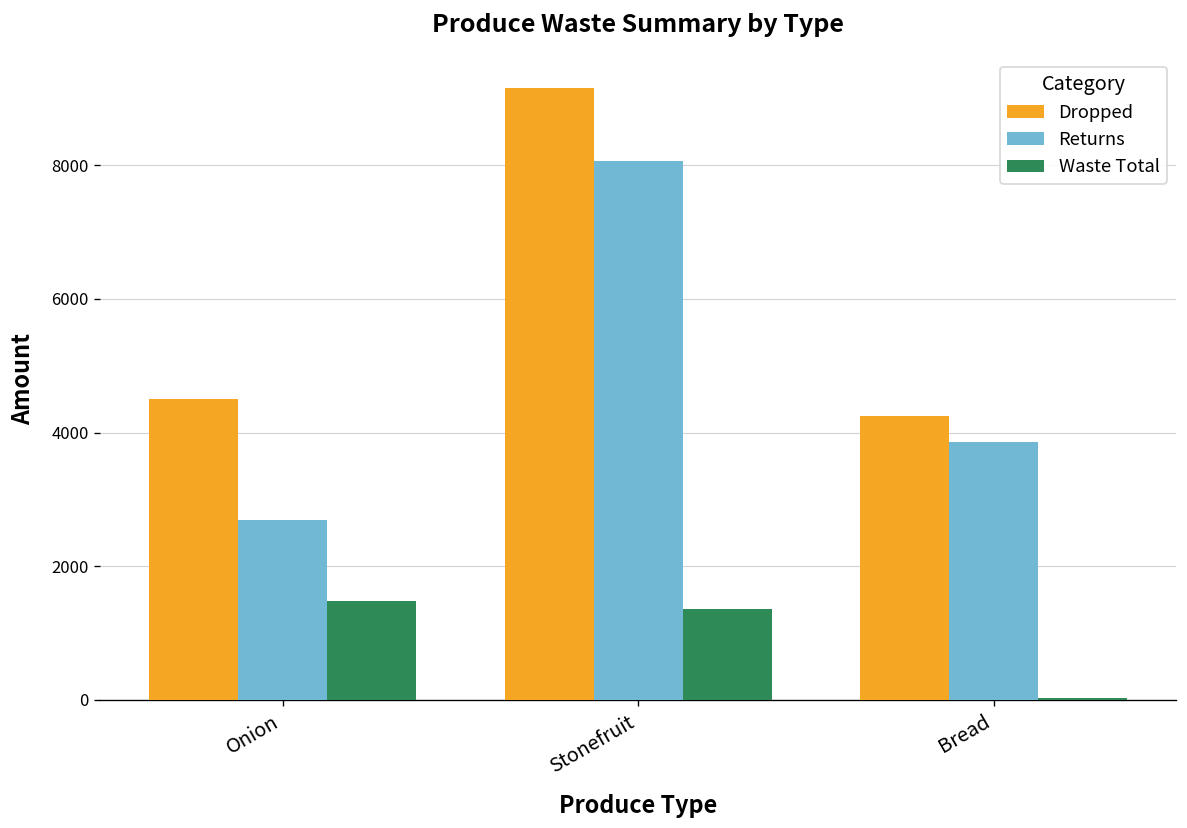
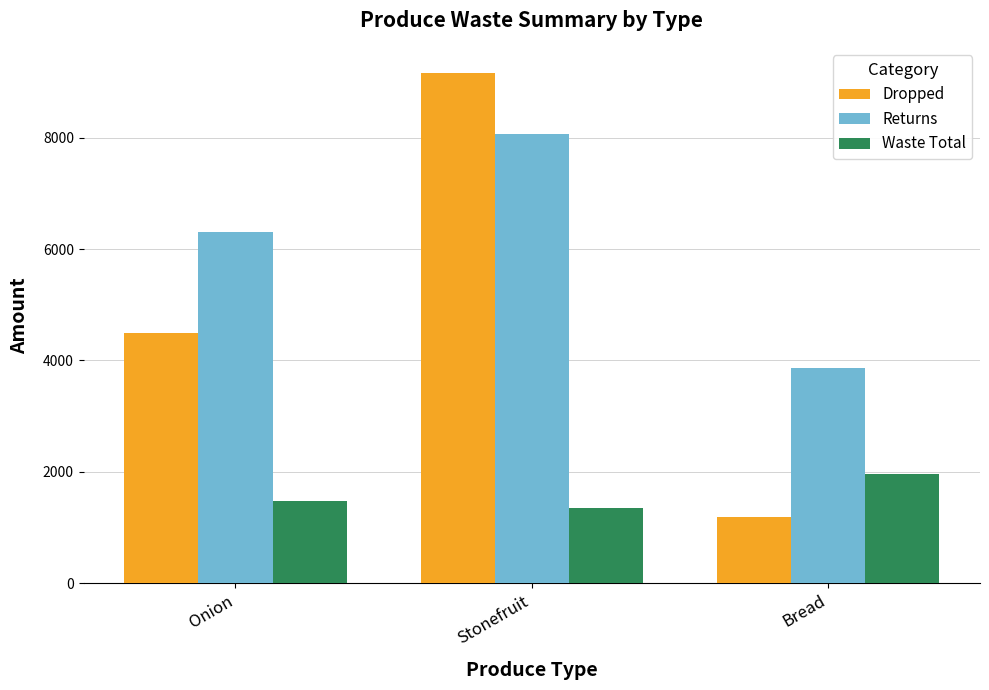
  {
    "Dropped": {
      "Onion": 4500,
      "Stonefruit": 9200,
-     "Bread": 4200
+     "Bread": 1200
    },
    "Returns": {
-     "Onion": 2700,
+     "Onion": 6300,
      "Stonefruit": 8100,
      "Bread": 3900
    },
    "Waste Total": {
      "Onion": 1500,
      "Stonefruit": 1400,
-     "Bread": 0
+     "Bread": 2000
    }
  }
